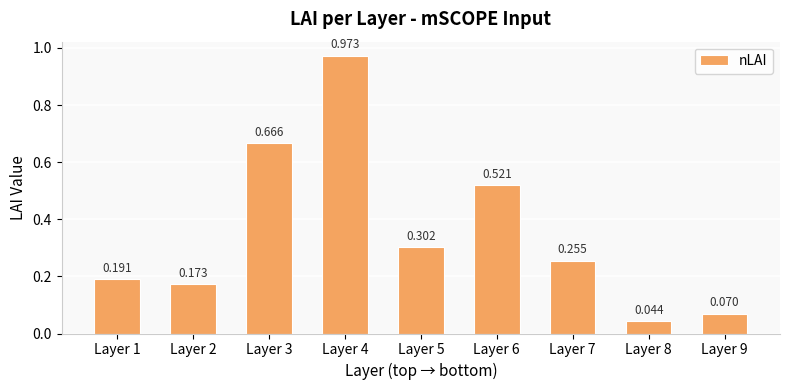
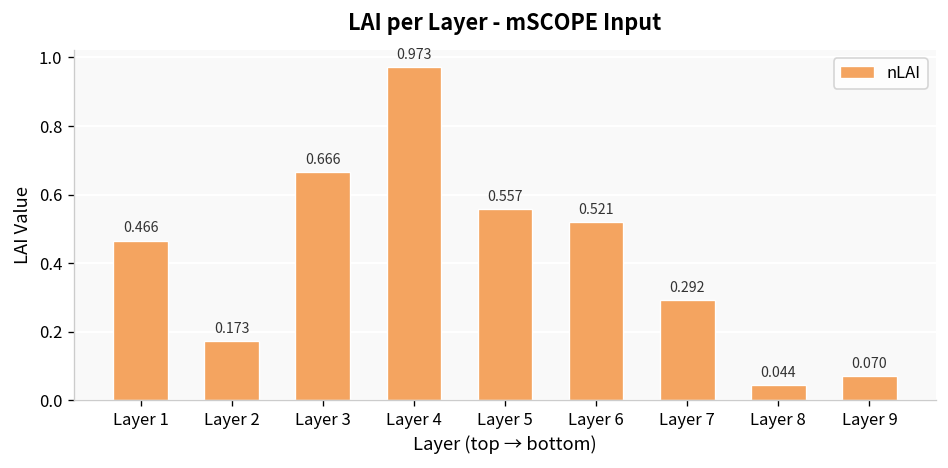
  {
-   "Layer 1": 0.191,
+   "Layer 1": 0.466,
    "Layer 2": 0.173,
    "Layer 3": 0.666,
    "Layer 4": 0.973,
-   "Layer 5": 0.302,
+   "Layer 5": 0.557,
    "Layer 6": 0.521,
-   "Layer 7": 0.255,
+   "Layer 7": 0.292,
    "Layer 8": 0.044,
    "Layer 9": 0.070
  }
